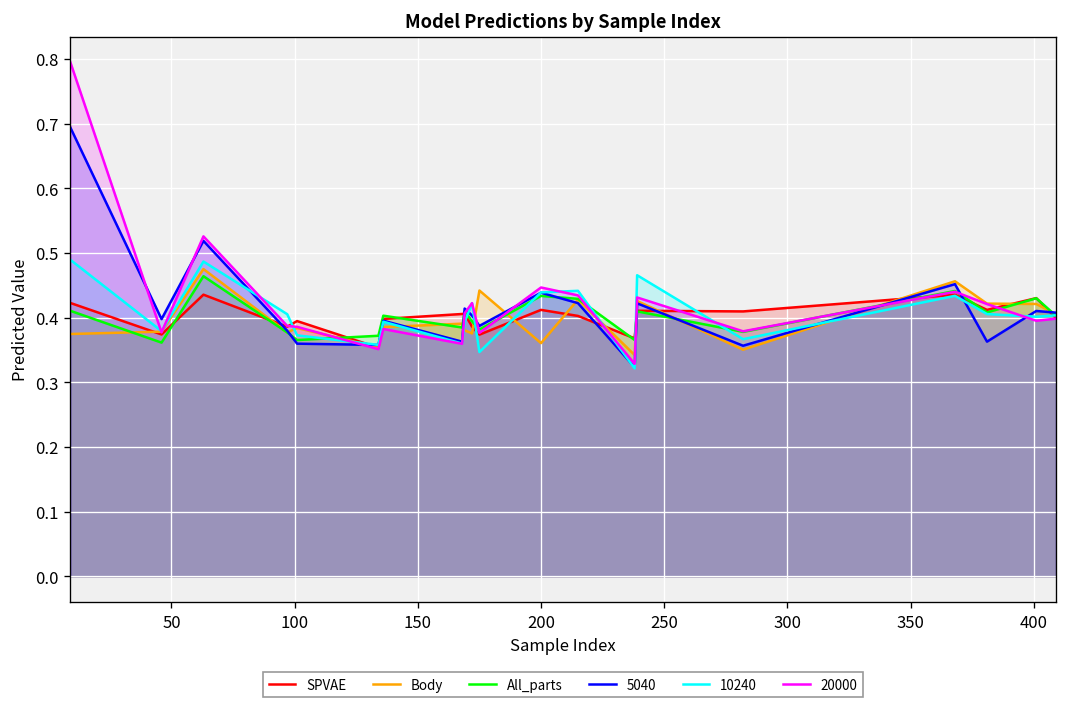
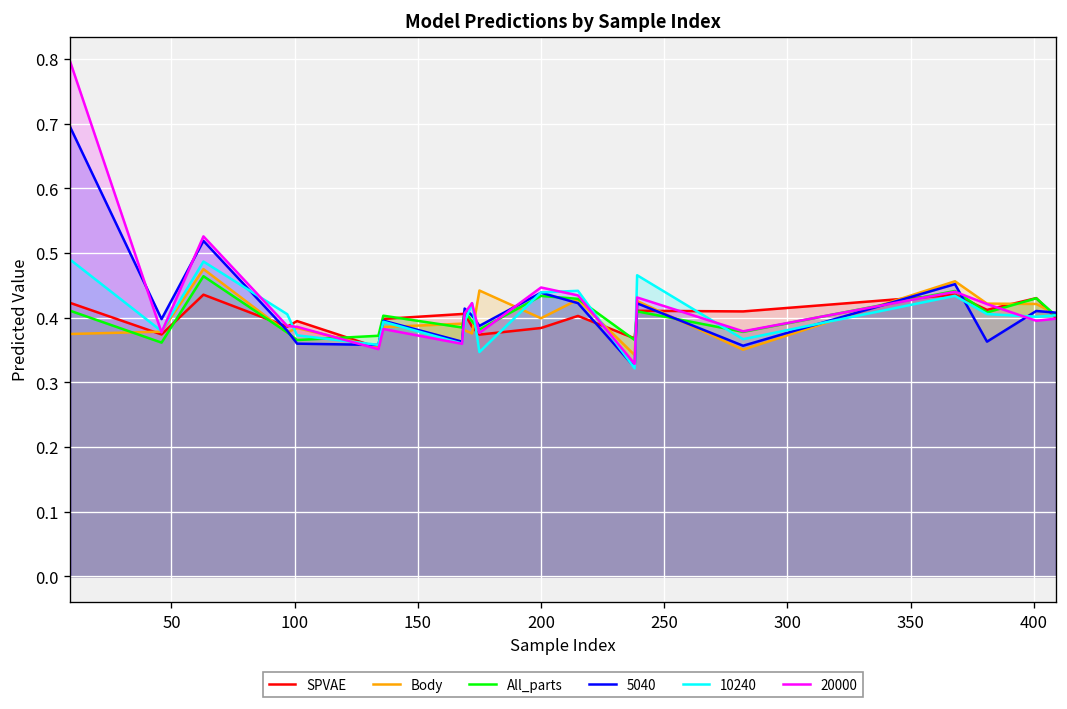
  {
    "SPVAE": {
-     "200": 0.41
+     "200": 0.38
    },
    "Body": {
-     "200": 0.36
+     "200": 0.40
    },
    "All_parts": {
      "200": 0.43
    },
    "20000": {
      "200": 0.45
    }
  }
